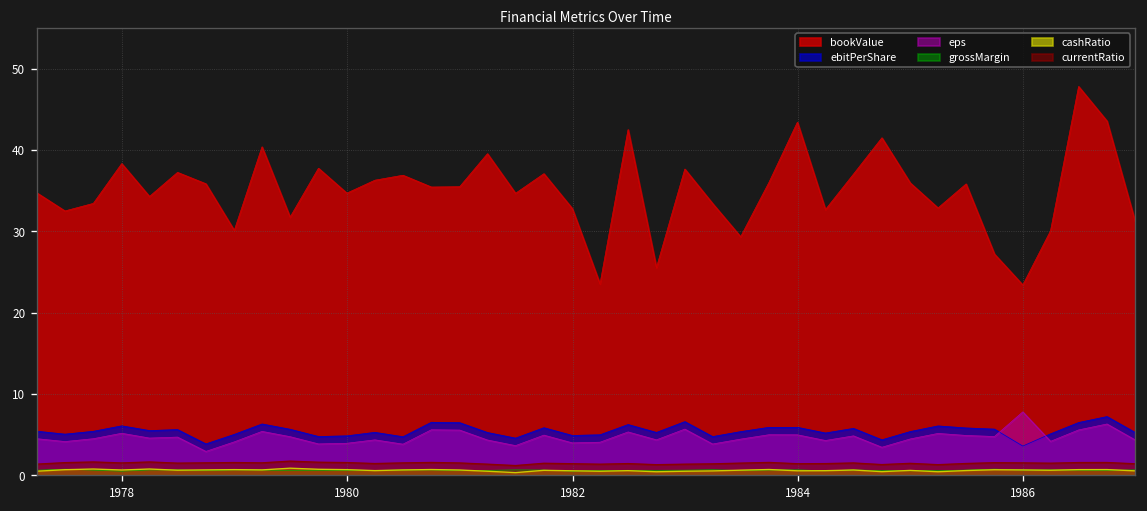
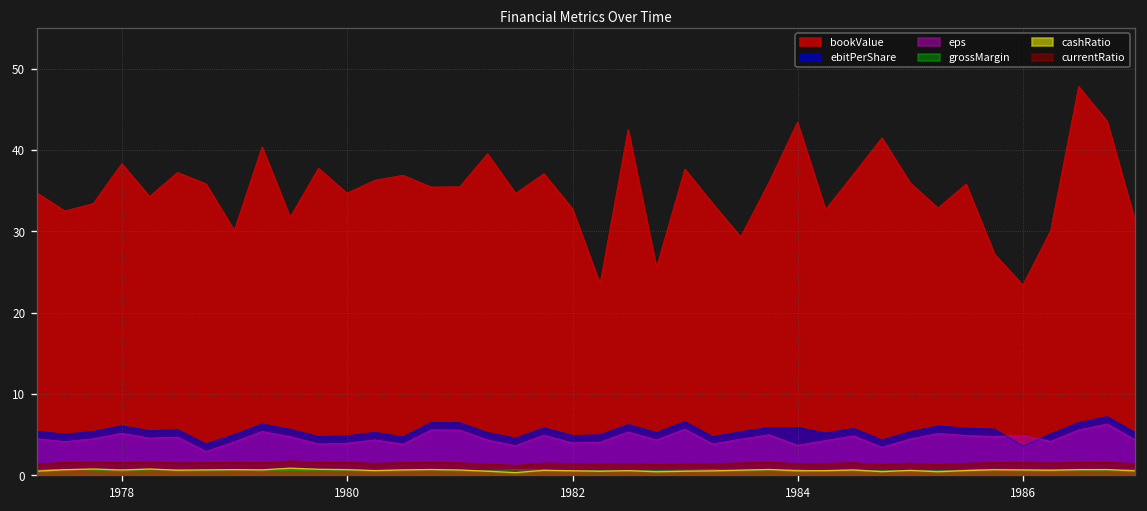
  {
    "bookValue": {
      "1978": 38,
      "1980": 35,
      "1982": 33,
      "1984": 43,
      "1986": 23
    },
    "ebitPerShare": {
      "1978": 6,
      "1980": 5,
      "1982": 5,
      "1984": 6,
      "1986": 4
    },
    "eps": {
      "1978": 5,
      "1980": 4,
      "1982": 4,
-     "1984": 5,
-     "1986": 8
+     "1984": 4,
+     "1986": 5
    },
    "currentRatio": {
      "1978": 2,
      "1980": 2,
      "1982": 1,
      "1984": 1,
      "1986": 2
    }
  }
